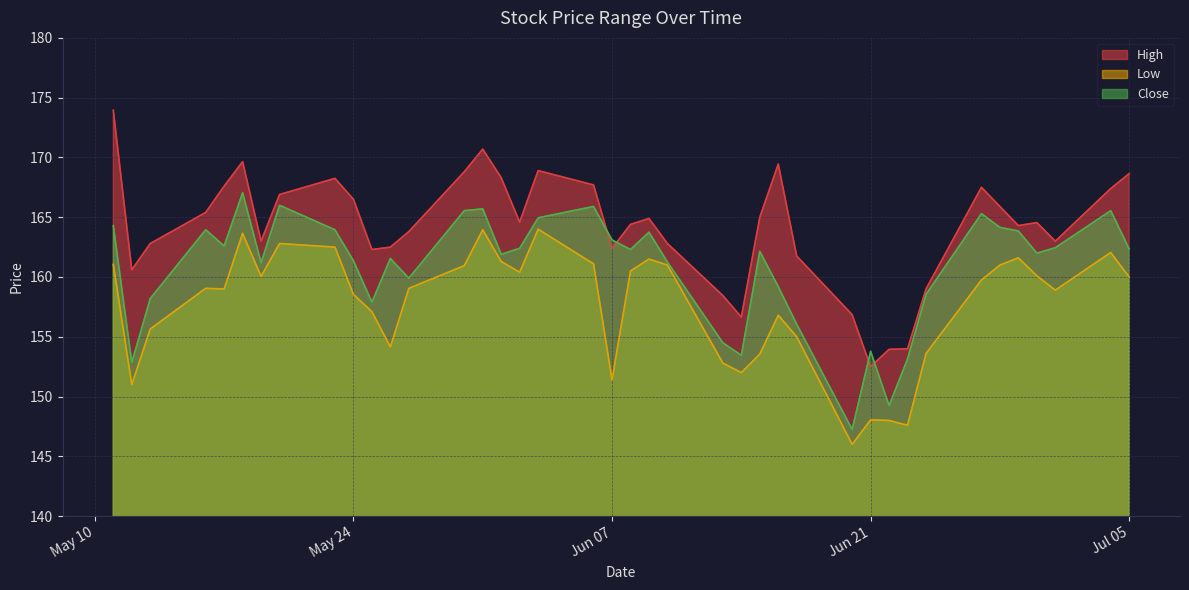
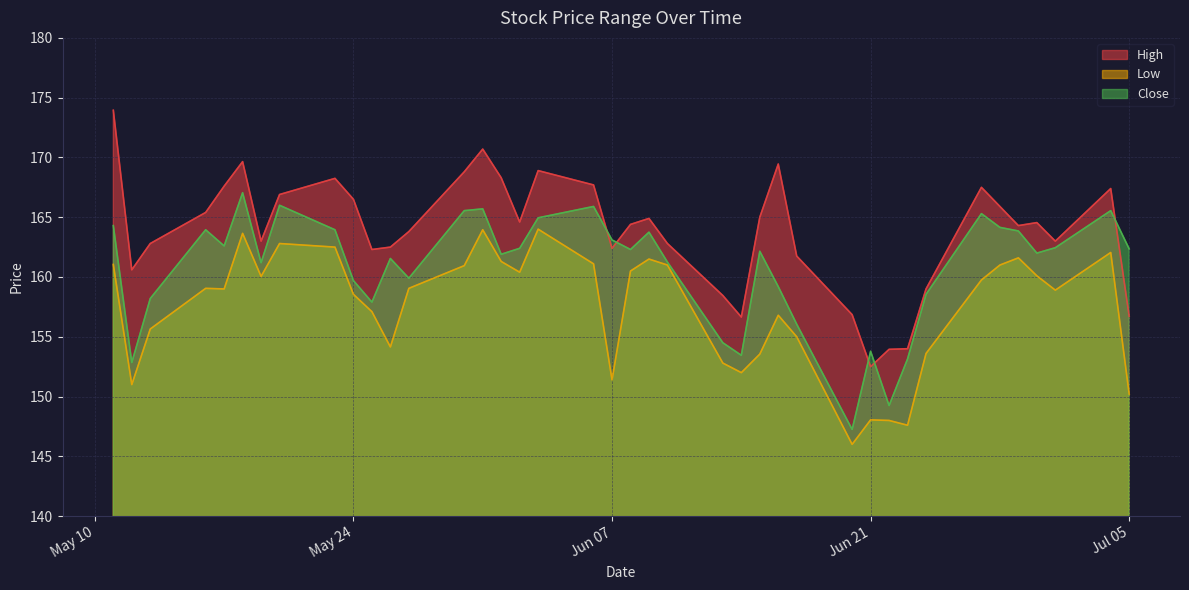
  {
    "High": {
      "May 24": 166.5,
      "Jun 07": 162.4,
      "Jun 21": 152.5,
-     "Jul 05": 168.6
+     "Jul 05": 156.7
    },
    "Low": {
      "May 24": 158.6,
      "Jun 07": 151.4,
      "Jun 21": 148.1,
-     "Jul 05": 160.0
+     "Jul 05": 150.2
    },
    "Close": {
-     "May 24": 161.4,
+     "May 24": 159.7,
      "Jun 07": 163.1,
      "Jun 21": 153.8,
      "Jul 05": 162.4
    }
  }
